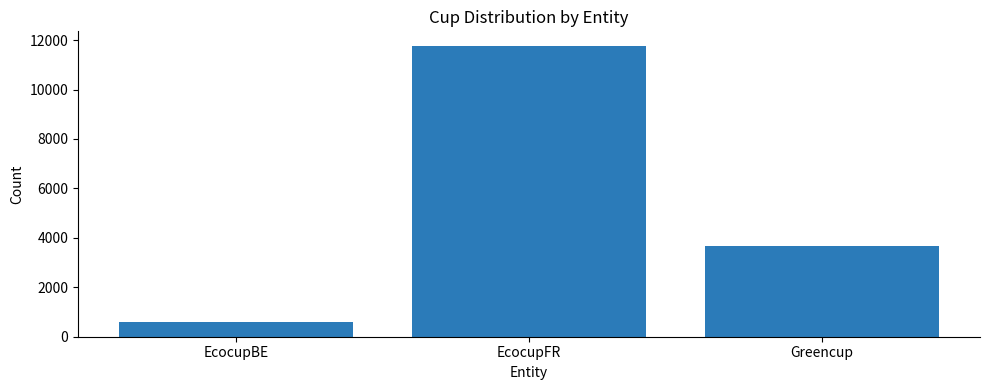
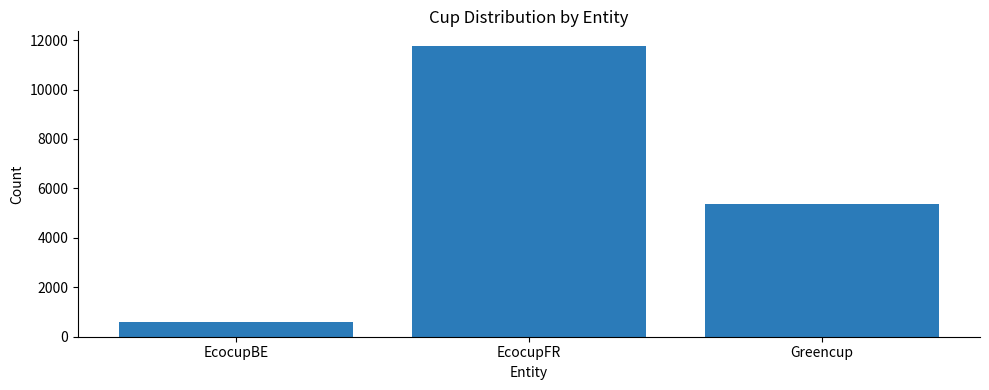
  {
    "EcocupBE": 600,
    "EcocupFR": 11800,
-   "Greencup": 3700
+   "Greencup": 5400
  }
